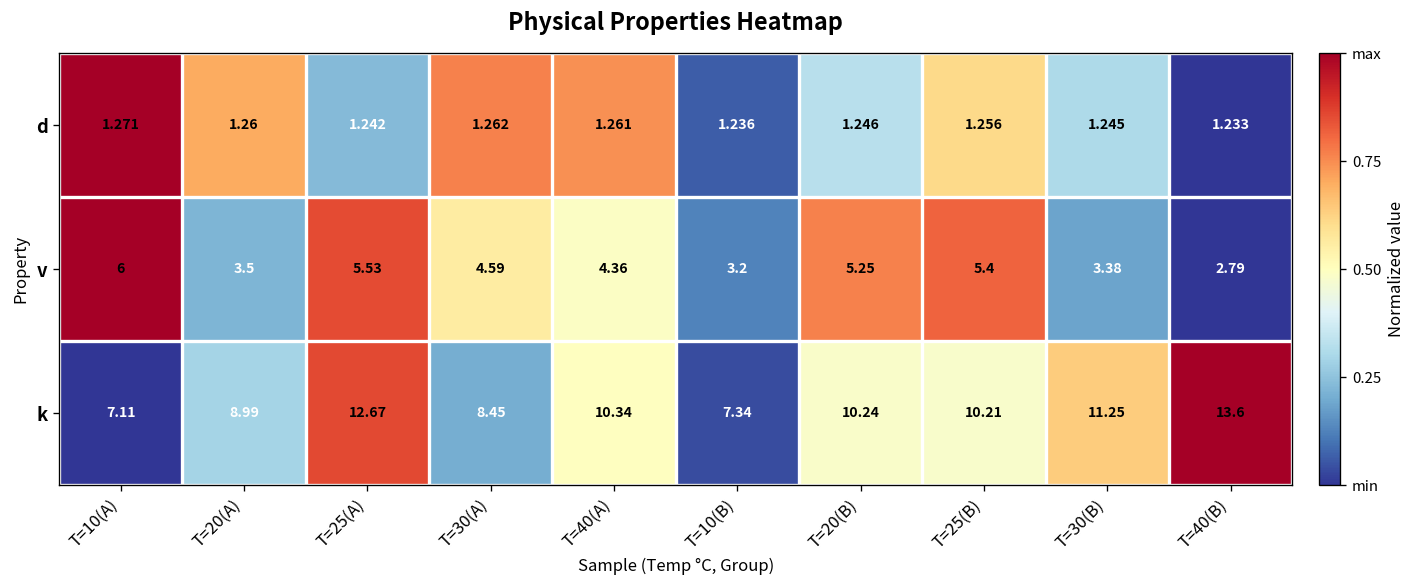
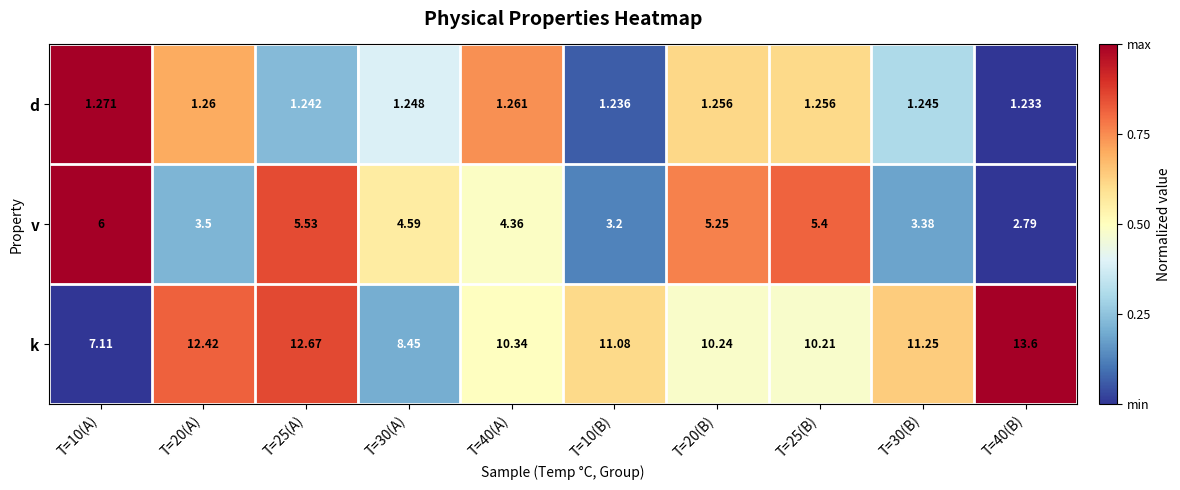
  {
    "d": {
      "T=10(A)": 1.271,
      "T=20(A)": 1.26,
      "T=25(A)": 1.242,
-     "T=30(A)": 1.262,
+     "T=30(A)": 1.248,
      "T=40(A)": 1.261,
      "T=10(B)": 1.236,
-     "T=20(B)": 1.246,
+     "T=20(B)": 1.256,
      "T=25(B)": 1.256,
      "T=30(B)": 1.245,
      "T=40(B)": 1.233
    },
    "v": {
      "T=10(A)": 6,
      "T=20(A)": 3.5,
      "T=25(A)": 5.53,
      "T=30(A)": 4.59,
      "T=40(A)": 4.36,
      "T=10(B)": 3.2,
      "T=20(B)": 5.25,
      "T=25(B)": 5.4,
      "T=30(B)": 3.38,
      "T=40(B)": 2.79
    },
    "k": {
      "T=10(A)": 7.11,
-     "T=20(A)": 8.99,
+     "T=20(A)": 12.42,
      "T=25(A)": 12.67,
      "T=30(A)": 8.45,
      "T=40(A)": 10.34,
-     "T=10(B)": 7.34,
+     "T=10(B)": 11.08,
      "T=20(B)": 10.24,
      "T=25(B)": 10.21,
      "T=30(B)": 11.25,
      "T=40(B)": 13.6
    }
  }
